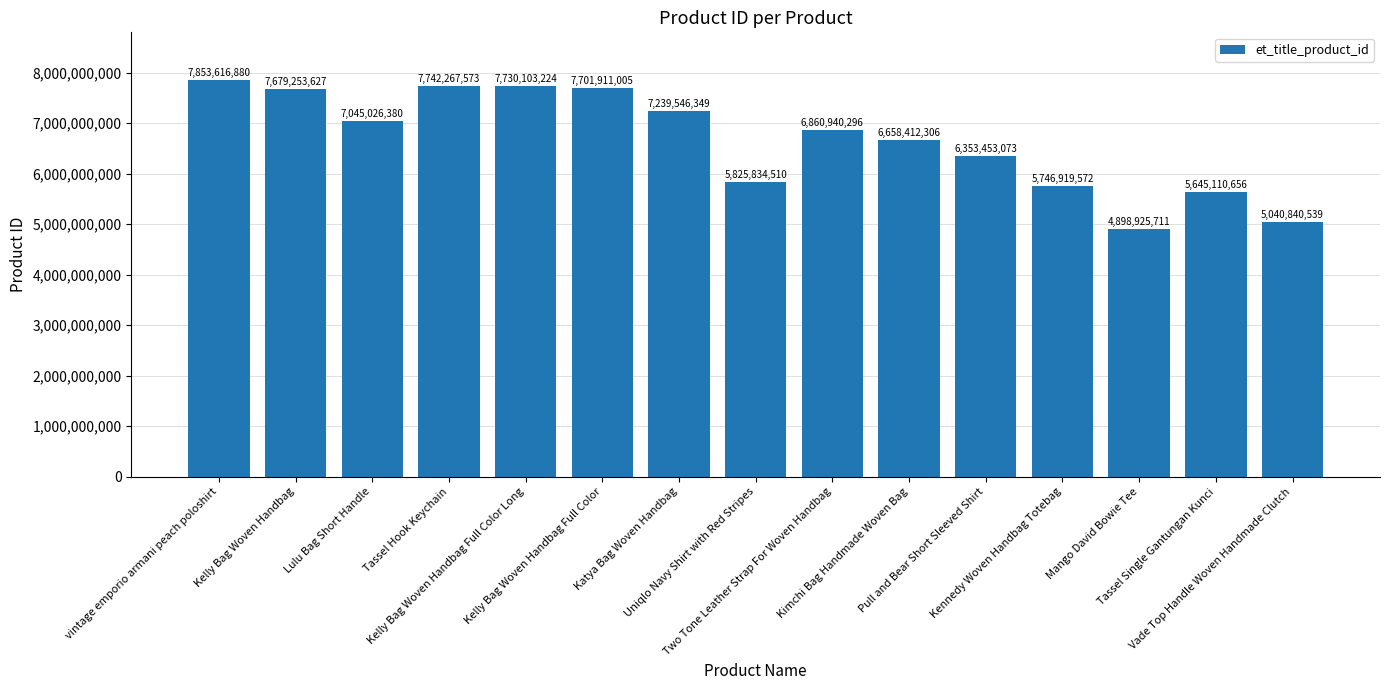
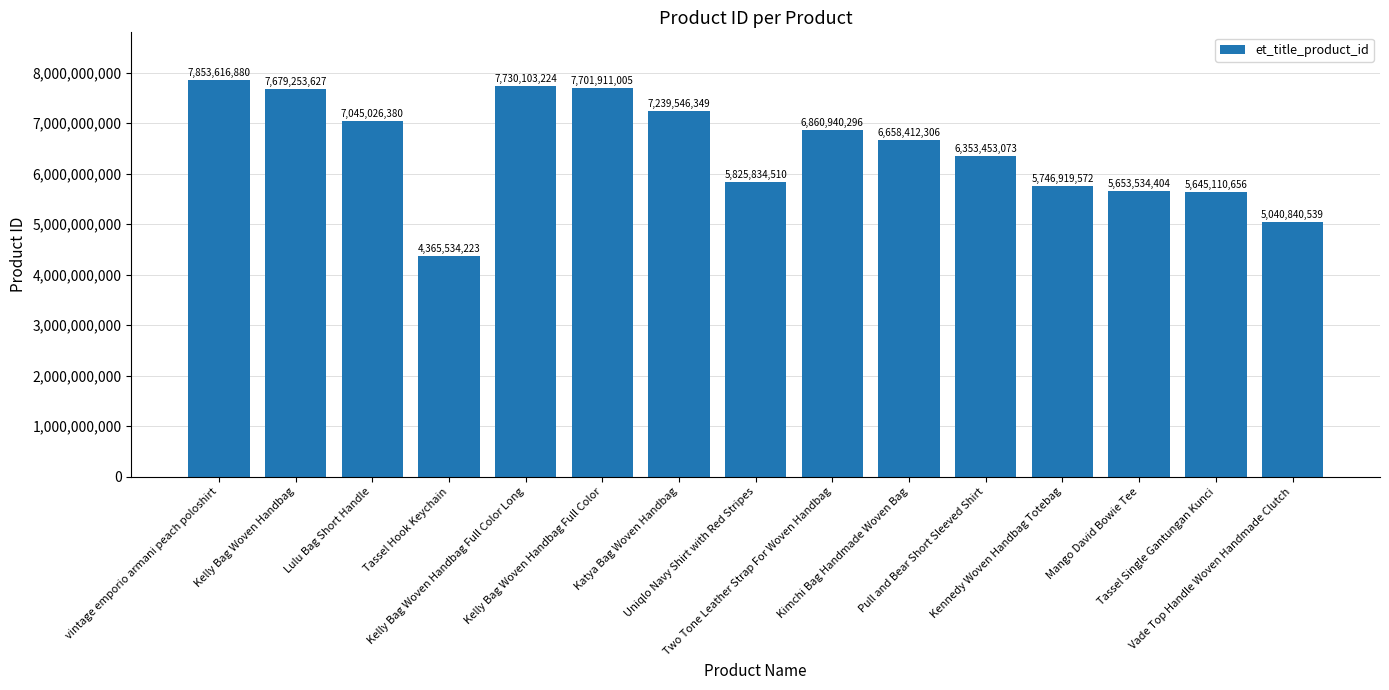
  {
    "vintage emporio armani peach poloshirt": "7,853,616,880",
    "Kelly Bag Woven Handbag": "7,679,253,627",
    "Lulu Bag Short Handle": "7,045,026,380",
-   "Tassel Hook Keychain": "7,742,267,573",
+   "Tassel Hook Keychain": "4,365,534,223",
    "Kelly Bag Woven Handbag Full Color Long": "7,730,103,224",
    "Kelly Bag Woven Handbag Full Color": "7,701,911,005",
    "Katya Bag Woven Handbag": "7,239,546,349",
    "Uniqlo Navy Shirt with Red Stripes": "5,825,834,510",
    "Two Tone Leather Strap For Woven Handbag": "6,860,940,296",
    "Kimchi Bag Handmade Woven Bag": "6,658,412,306",
    "Pull and Bear Short Sleeved Shirt": "6,353,453,073",
    "Kennedy Woven Handbag Totebag": "5,746,919,572",
-   "Mango David Bowie Tee": "4,898,925,711",
+   "Mango David Bowie Tee": "5,653,534,404",
    "Tassel Single Gantungan Kunci": "5,645,110,656",
    "Vade Top Handle Woven Handmade Clutch": "5,040,840,539"
  }
